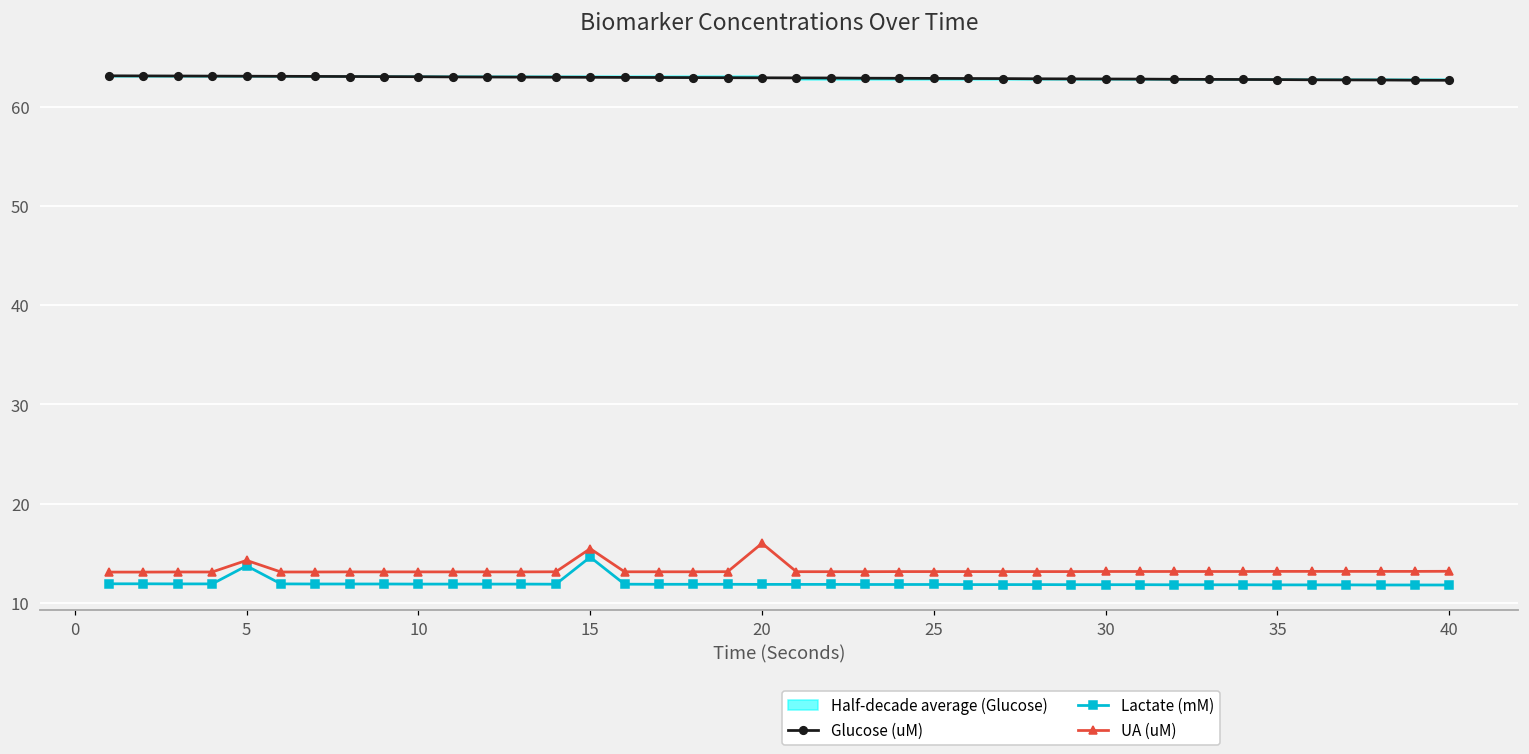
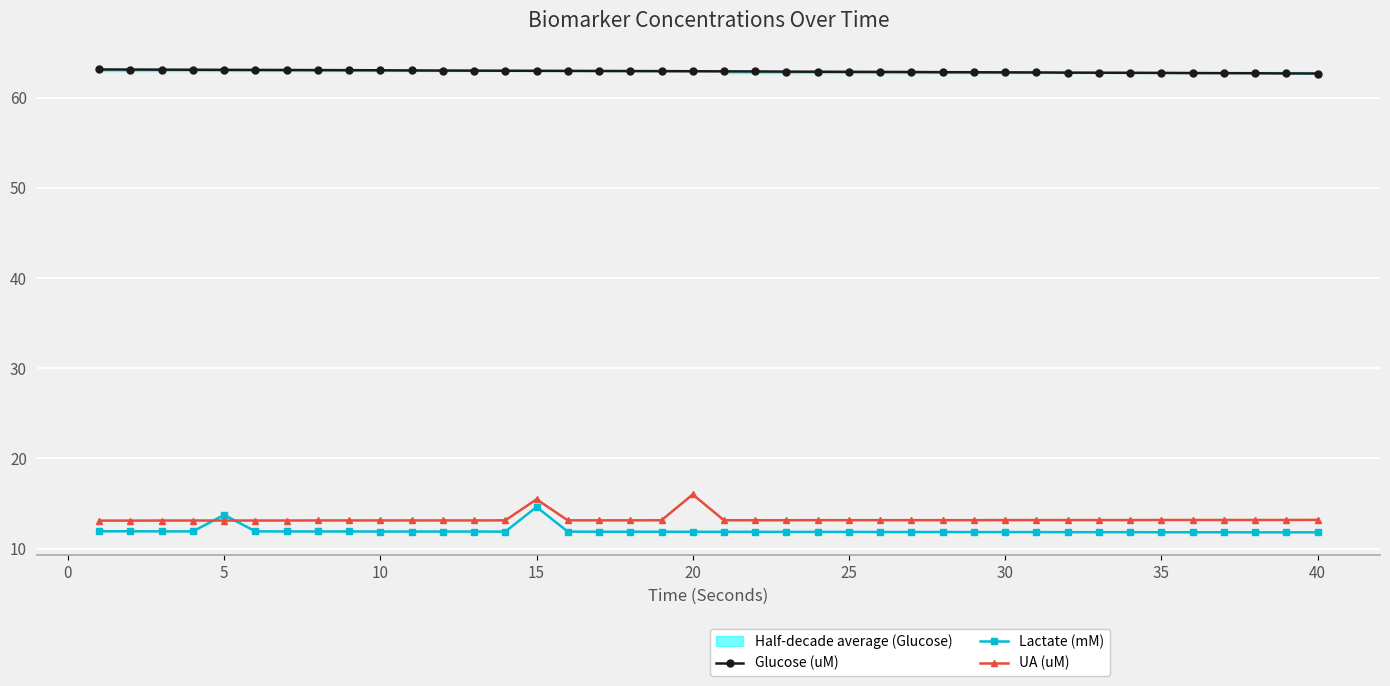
  {
    "Glucose (uM)": {
      "5": 63,
      "10": 63,
      "15": 63,
      "25": 63,
      "30": 63,
      "35": 63
    },
    "Lactate (mM)": {
      "5": 14,
      "10": 12,
      "15": 15,
      "20": 12,
      "25": 12,
      "30": 12,
      "35": 12,
      "40": 12
    },
    "UA (uM)": {
-     "5": 14,
+     "5": 13,
      "10": 13,
      "15": 15,
      "20": 16,
      "25": 13,
      "30": 13,
      "35": 13,
      "40": 13
    }
  }
